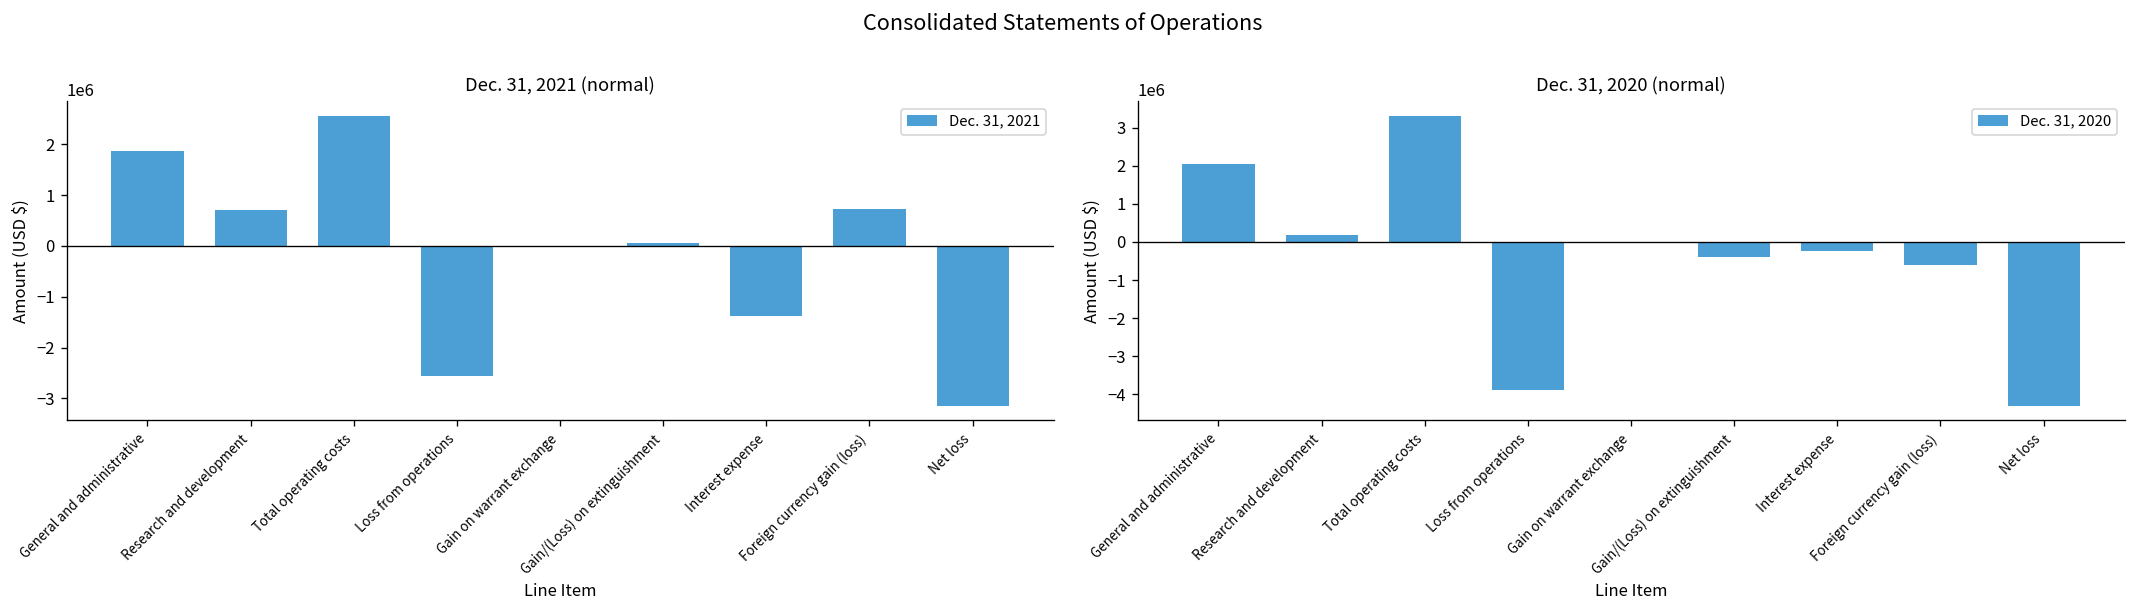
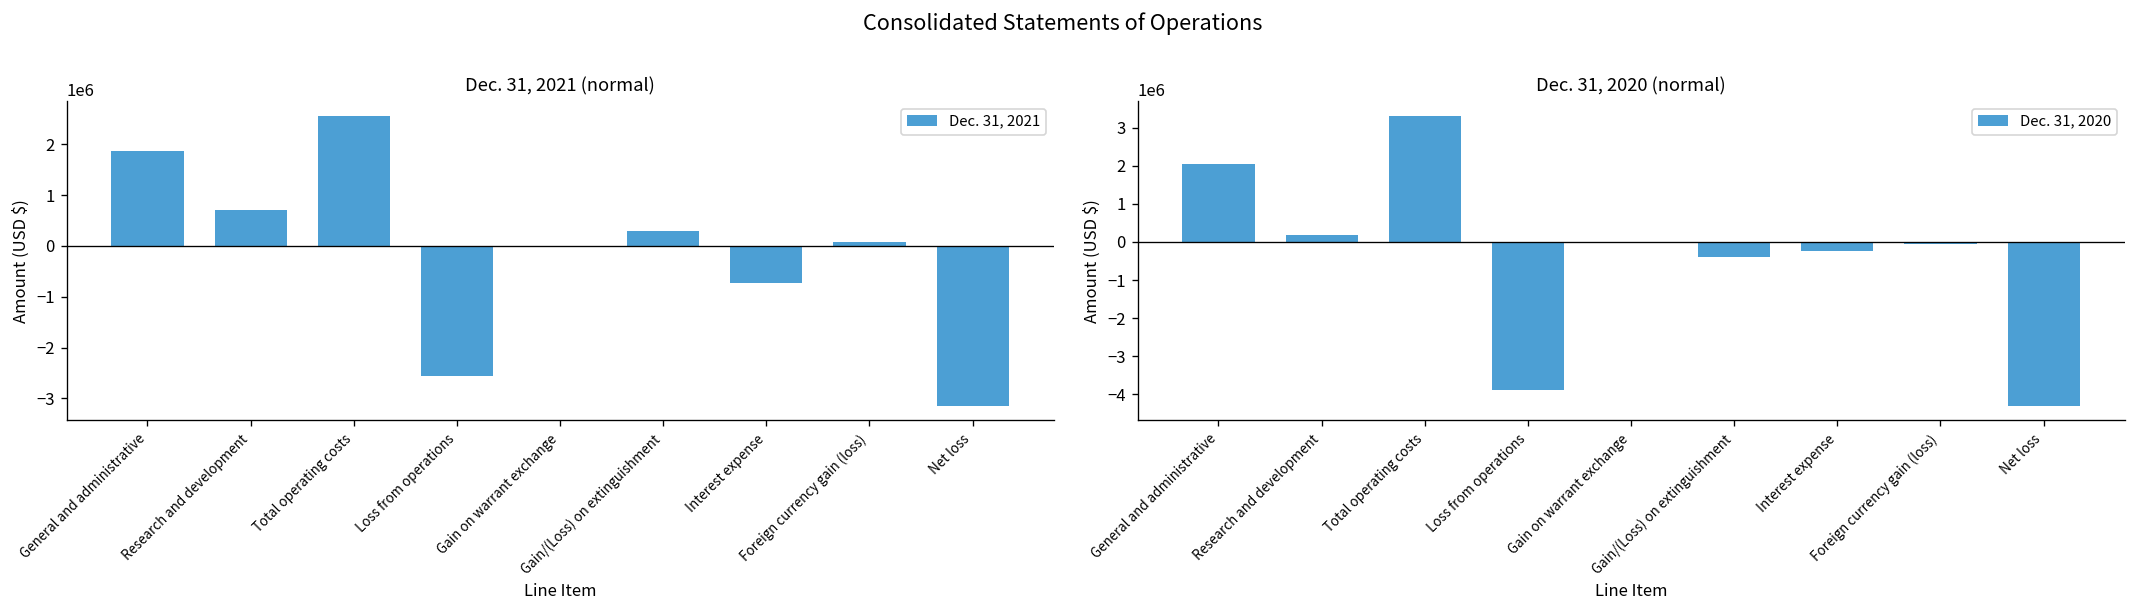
  {
    "Dec. 31, 2021 (normal)": {
      "General and administrative": 1900000,
      "Research and development": 700000,
      "Total operating costs": 2600000,
      "Loss from operations": -2600000,
-     "Gain/(Loss) on extinguishment": 100000,
-     "Interest expense": -1400000,
-     "Foreign currency gain (loss)": 700000,
+     "Gain/(Loss) on extinguishment": 300000,
+     "Interest expense": -700000,
+     "Foreign currency gain (loss)": 100000,
      "Net loss": -3100000
    },
    "Dec. 31, 2020 (normal)": {
      "General and administrative": 2000000,
      "Research and development": 200000,
      "Total operating costs": 3300000,
      "Loss from operations": -3900000,
      "Gain on warrant exchange": 0,
      "Gain/(Loss) on extinguishment": -400000,
      "Interest expense": -200000,
-     "Foreign currency gain (loss)": -600000,
+     "Foreign currency gain (loss)": -100000,
      "Net loss": -4300000
    }
  }
